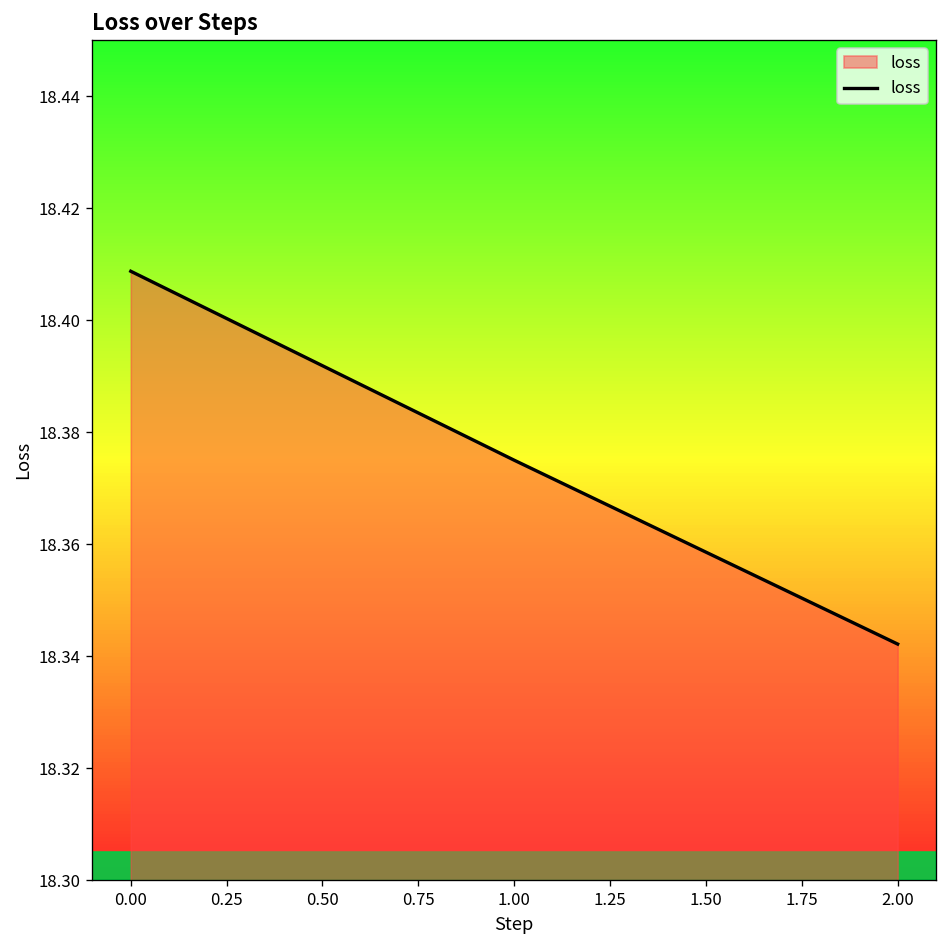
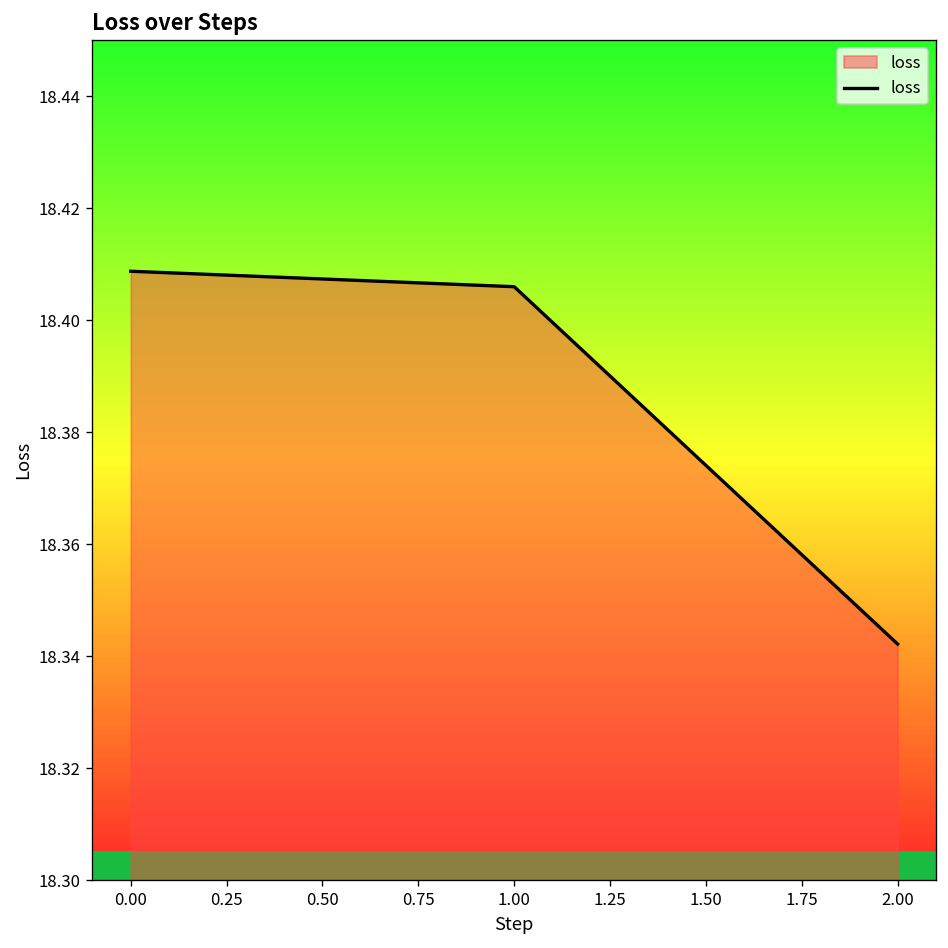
  {
    "0.00": 18.409,
-   "1.00": 18.375,
+   "1.00": 18.406,
    "2.00": 18.342
  }
